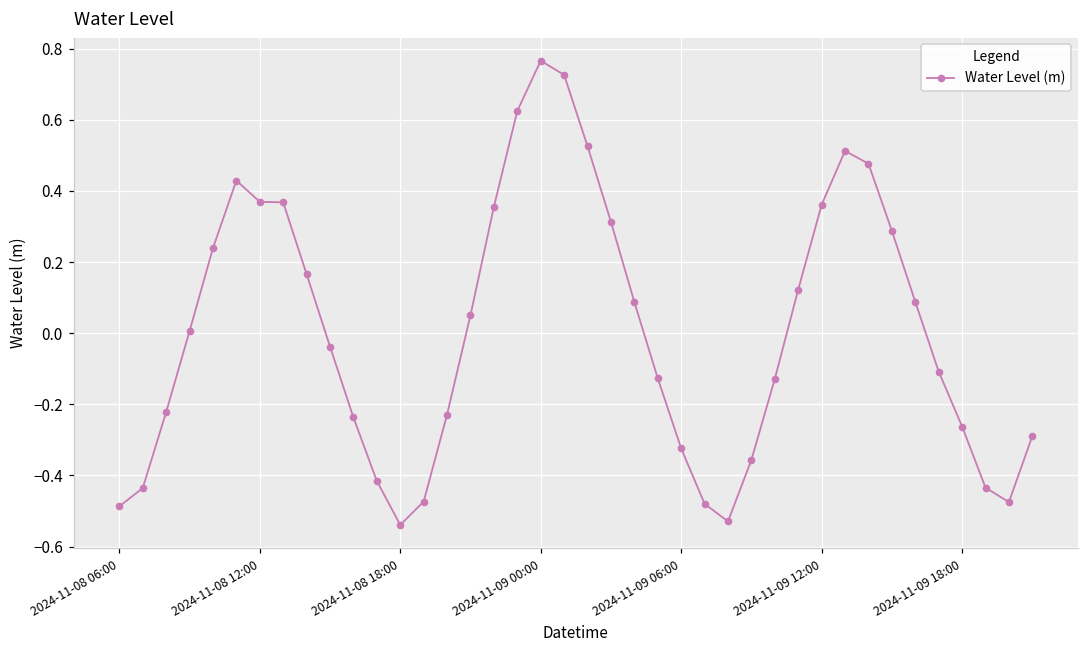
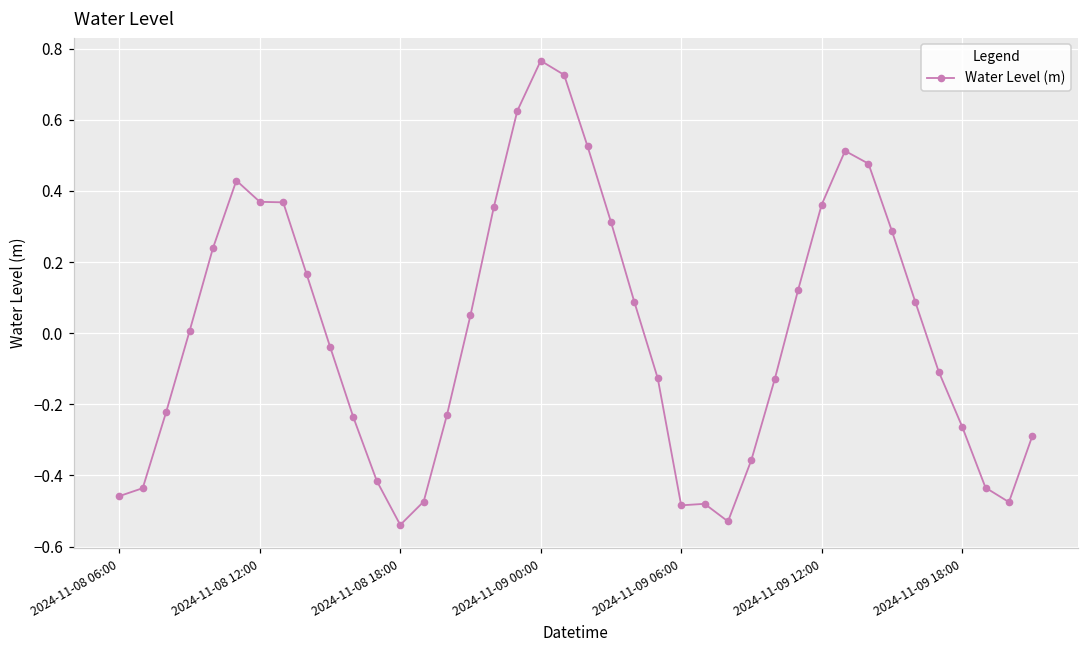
  {
-   "2024-11-08 06:00": -0.49,
+   "2024-11-08 06:00": -0.46,
    "2024-11-08 12:00": 0.37,
    "2024-11-08 18:00": -0.54,
    "2024-11-09 00:00": 0.77,
-   "2024-11-09 06:00": -0.32,
+   "2024-11-09 06:00": -0.48,
    "2024-11-09 12:00": 0.36,
    "2024-11-09 18:00": -0.26
  }
